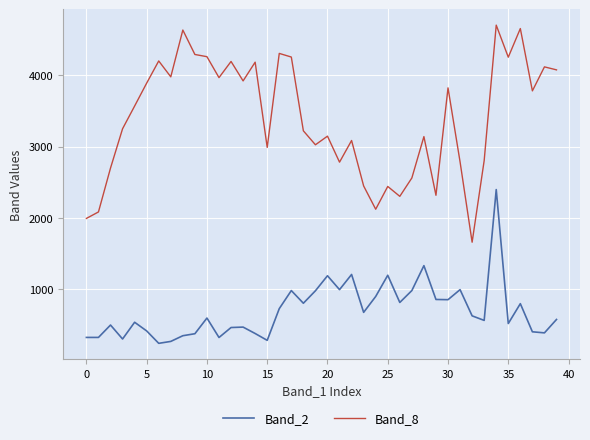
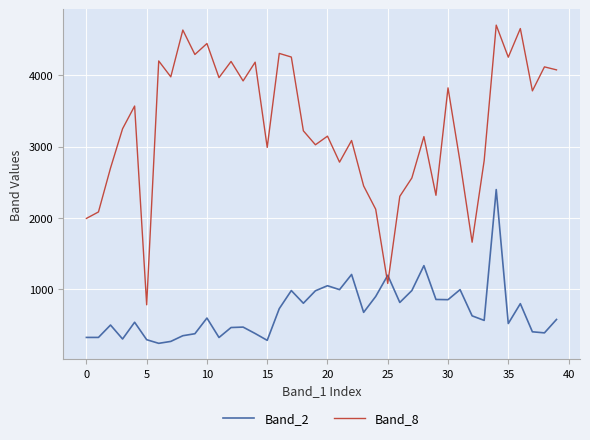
  {
    "Band_2": {
      "0": 300,
-     "5": 400,
+     "5": 300,
      "10": 600,
      "15": 300,
-     "20": 1200,
+     "20": 1000,
      "25": 1200,
      "30": 900,
      "35": 500
    },
    "Band_8": {
      "0": 2000,
-     "5": 3900,
-     "10": 4300,
+     "5": 800,
+     "10": 4400,
      "15": 3000,
      "20": 3100,
-     "25": 2400,
+     "25": 1100,
      "30": 3800,
      "35": 4300
    }
  }
